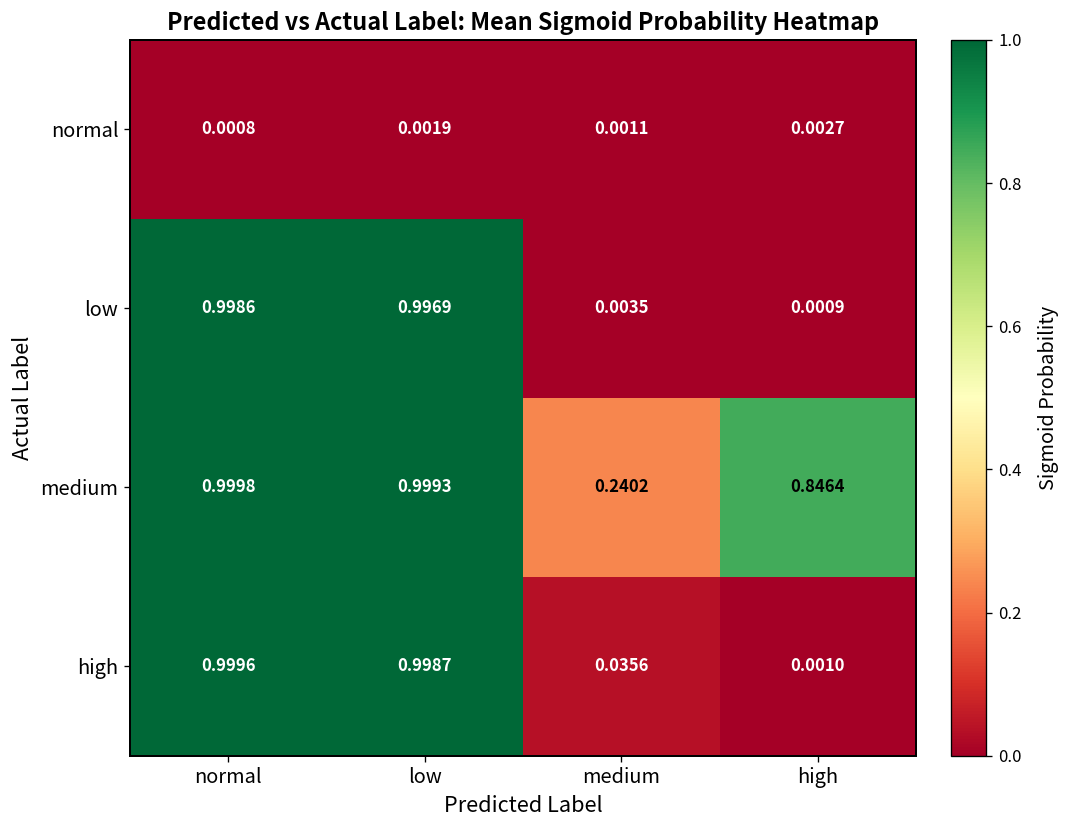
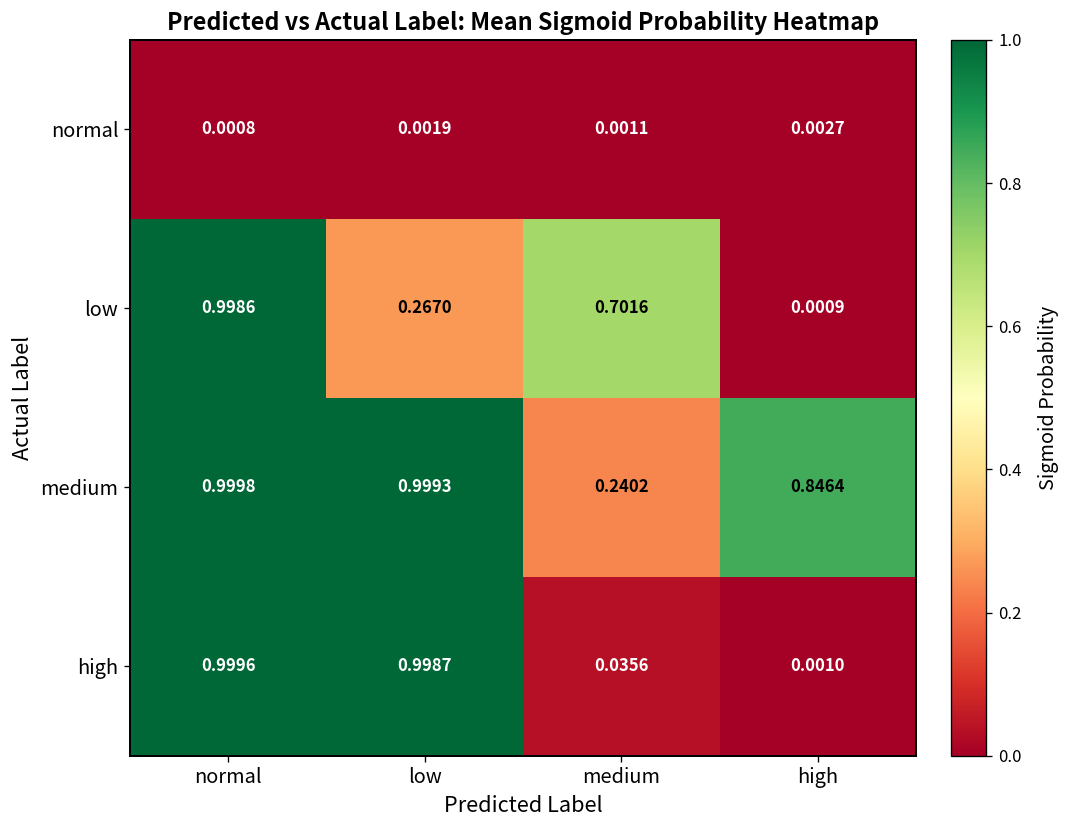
  {
    "normal": {
      "normal": 0.0008,
      "low": 0.0019,
      "medium": 0.0011,
      "high": 0.0027
    },
    "low": {
      "normal": 0.9986,
-     "low": 0.9969,
-     "medium": 0.0035,
+     "low": 0.2670,
+     "medium": 0.7016,
      "high": 0.0009
    },
    "medium": {
      "normal": 0.9998,
      "low": 0.9993,
      "medium": 0.2402,
      "high": 0.8464
    },
    "high": {
      "normal": 0.9996,
      "low": 0.9987,
      "medium": 0.0356,
      "high": 0.0010
    }
  }
